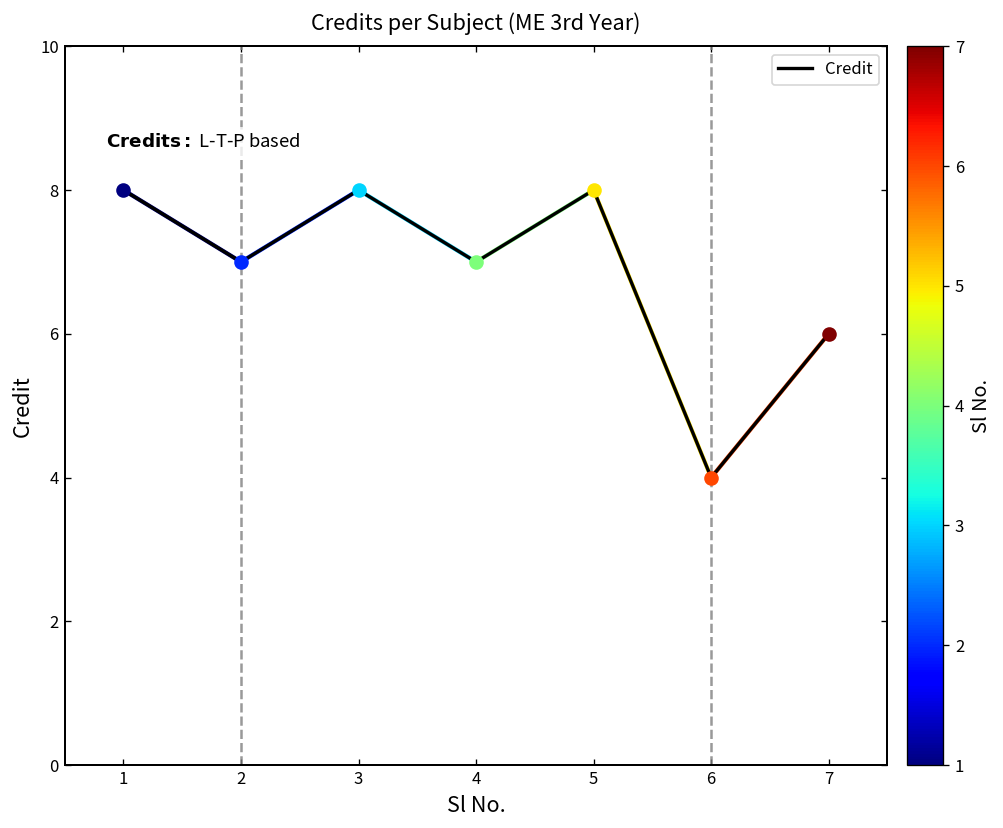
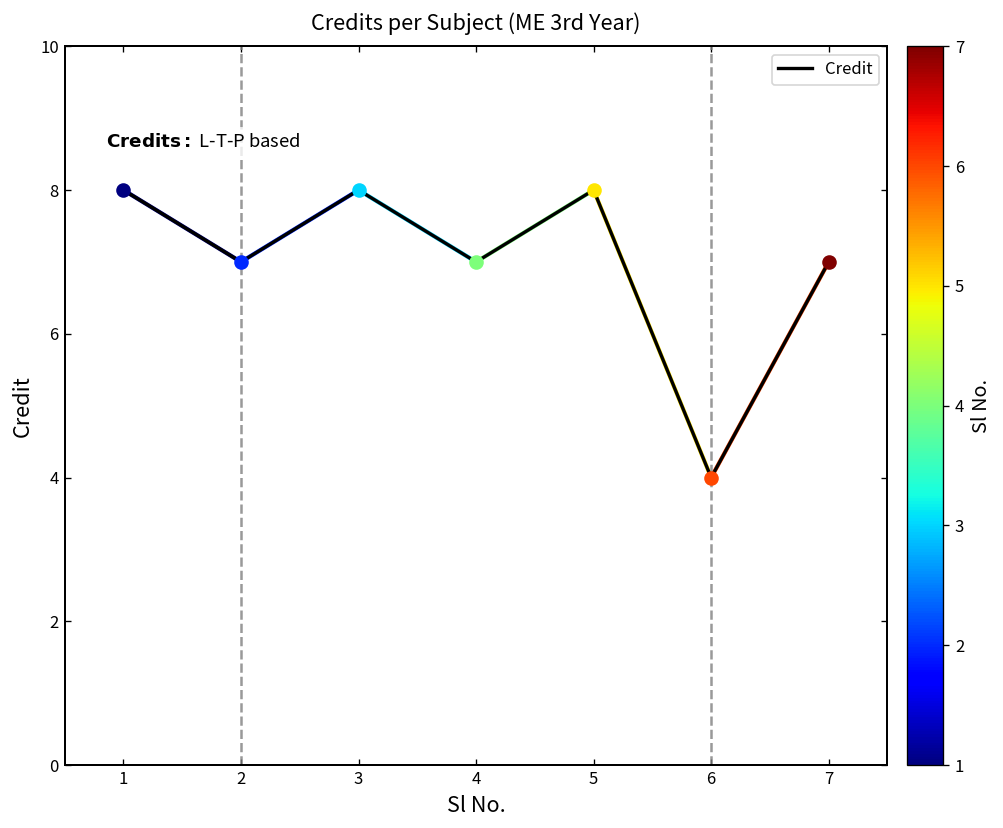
  {
    "Credit": {
-     "7": 6
+     "7": 7
    }
  }
